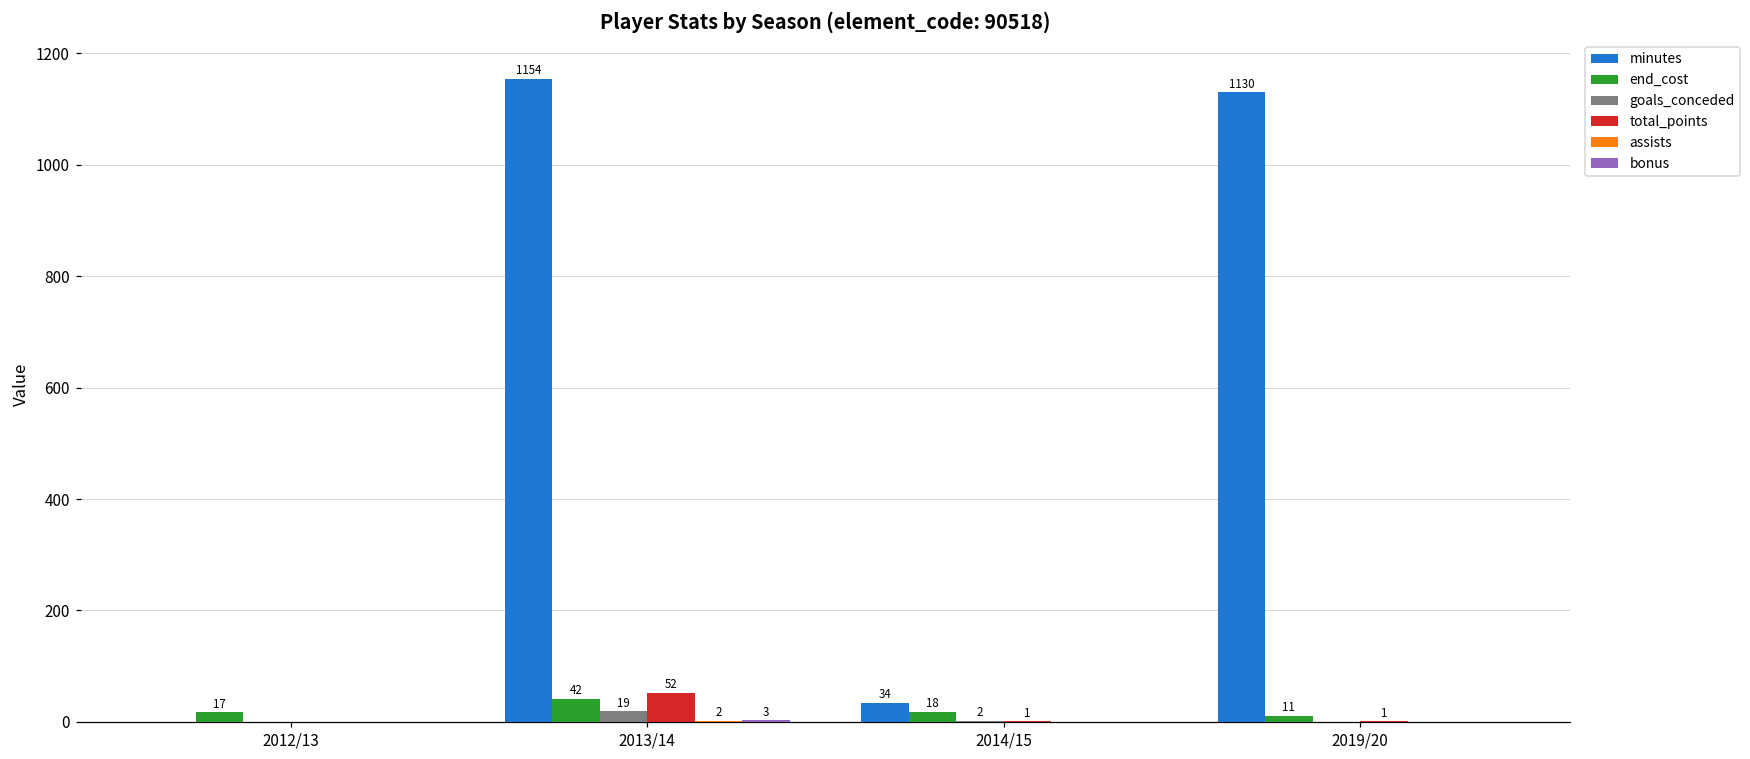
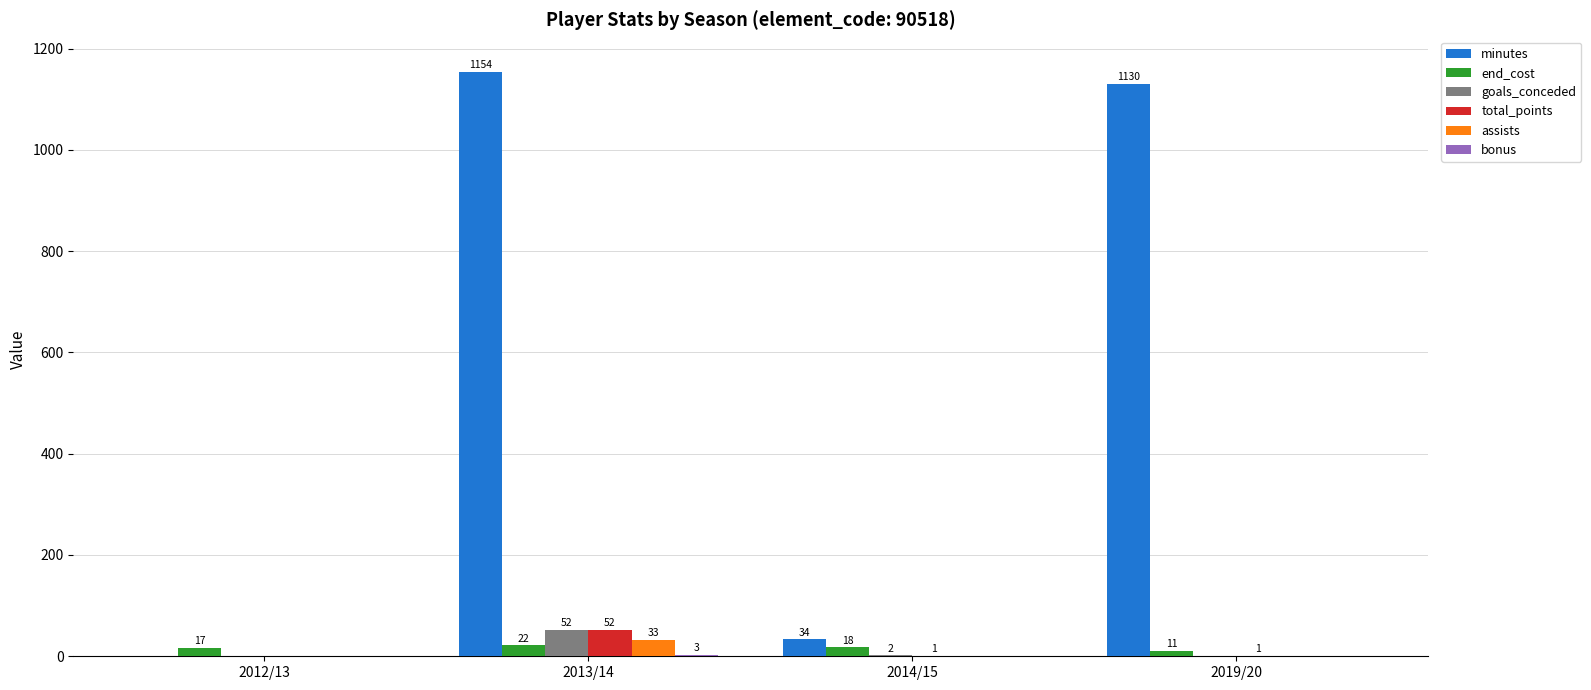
  {
    "minutes": {
      "2013/14": 1154,
      "2014/15": 34,
      "2019/20": 1130
    },
    "end_cost": {
      "2012/13": 17,
-     "2013/14": 42,
+     "2013/14": 22,
      "2014/15": 18,
      "2019/20": 11
    },
    "goals_conceded": {
-     "2013/14": 19,
+     "2013/14": 52,
      "2014/15": 2
    },
    "total_points": {
      "2013/14": 52,
      "2014/15": 1,
      "2019/20": 1
    },
    "assists": {
-     "2013/14": 2
+     "2013/14": 33
    },
    "bonus": {
      "2013/14": 3
    }
  }
